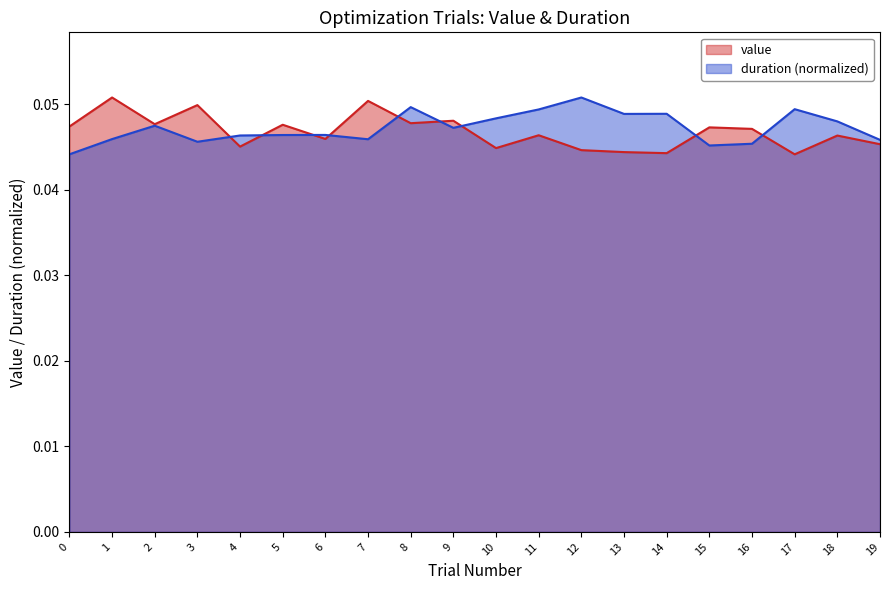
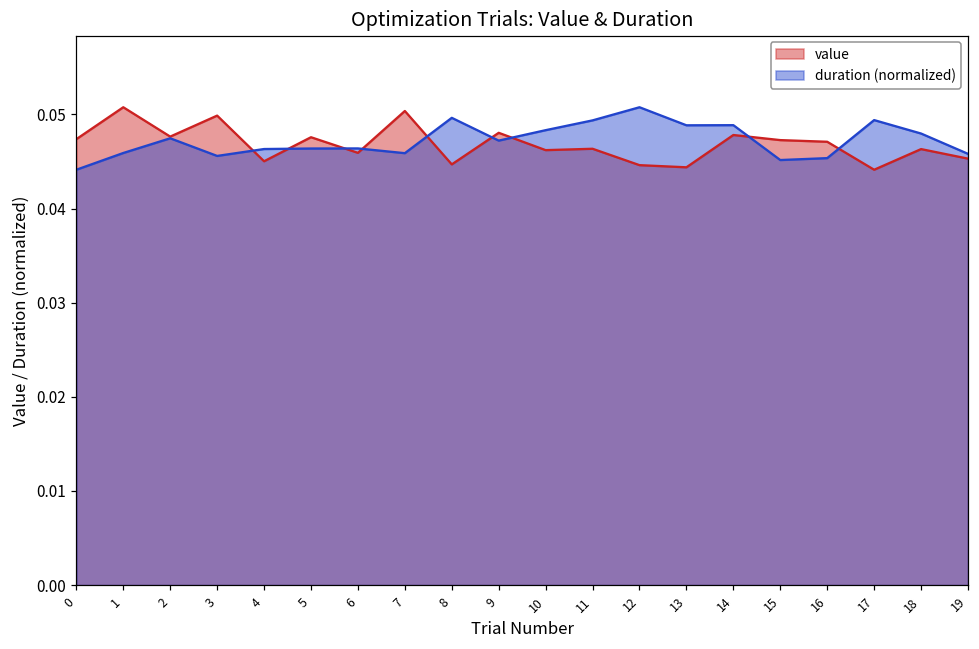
  {
    "value": {
      "0": 0.047,
      "1": 0.051,
      "3": 0.050,
      "4": 0.045,
      "5": 0.048,
      "6": 0.046,
      "7": 0.050,
-     "8": 0.048,
+     "8": 0.045,
      "9": 0.048,
-     "10": 0.045,
+     "10": 0.046,
      "11": 0.046,
      "12": 0.045,
      "13": 0.044,
-     "14": 0.044,
+     "14": 0.048,
      "15": 0.047,
      "16": 0.047,
      "17": 0.044,
      "18": 0.046,
      "19": 0.045
    },
    "duration (normalized)": {
      "0": 0.044,
      "1": 0.046,
      "3": 0.046,
      "4": 0.046,
      "5": 0.046,
      "6": 0.046,
      "7": 0.046,
      "8": 0.050,
      "9": 0.047,
      "10": 0.048,
      "11": 0.049,
      "12": 0.051,
      "13": 0.049,
      "14": 0.049,
      "15": 0.045,
      "16": 0.045,
      "17": 0.049,
      "18": 0.048,
      "19": 0.046
    }
  }
